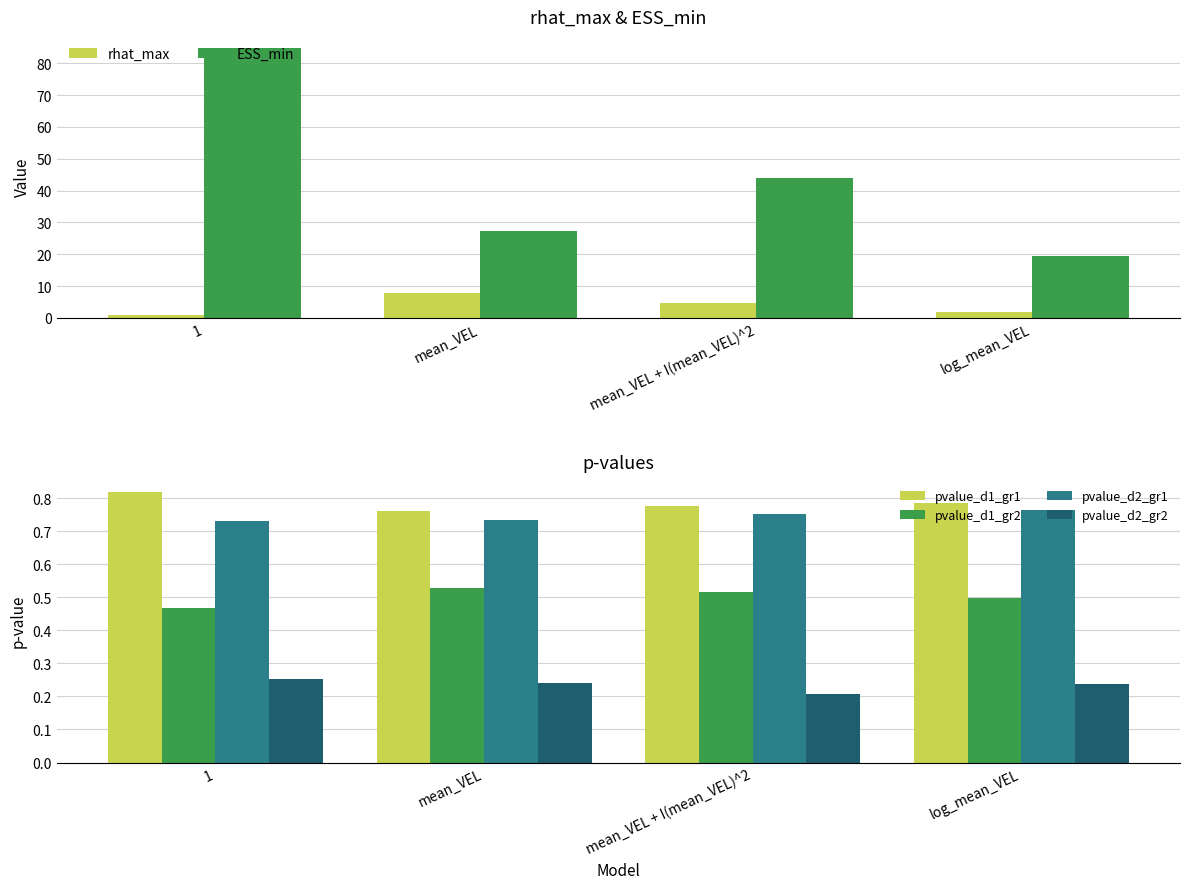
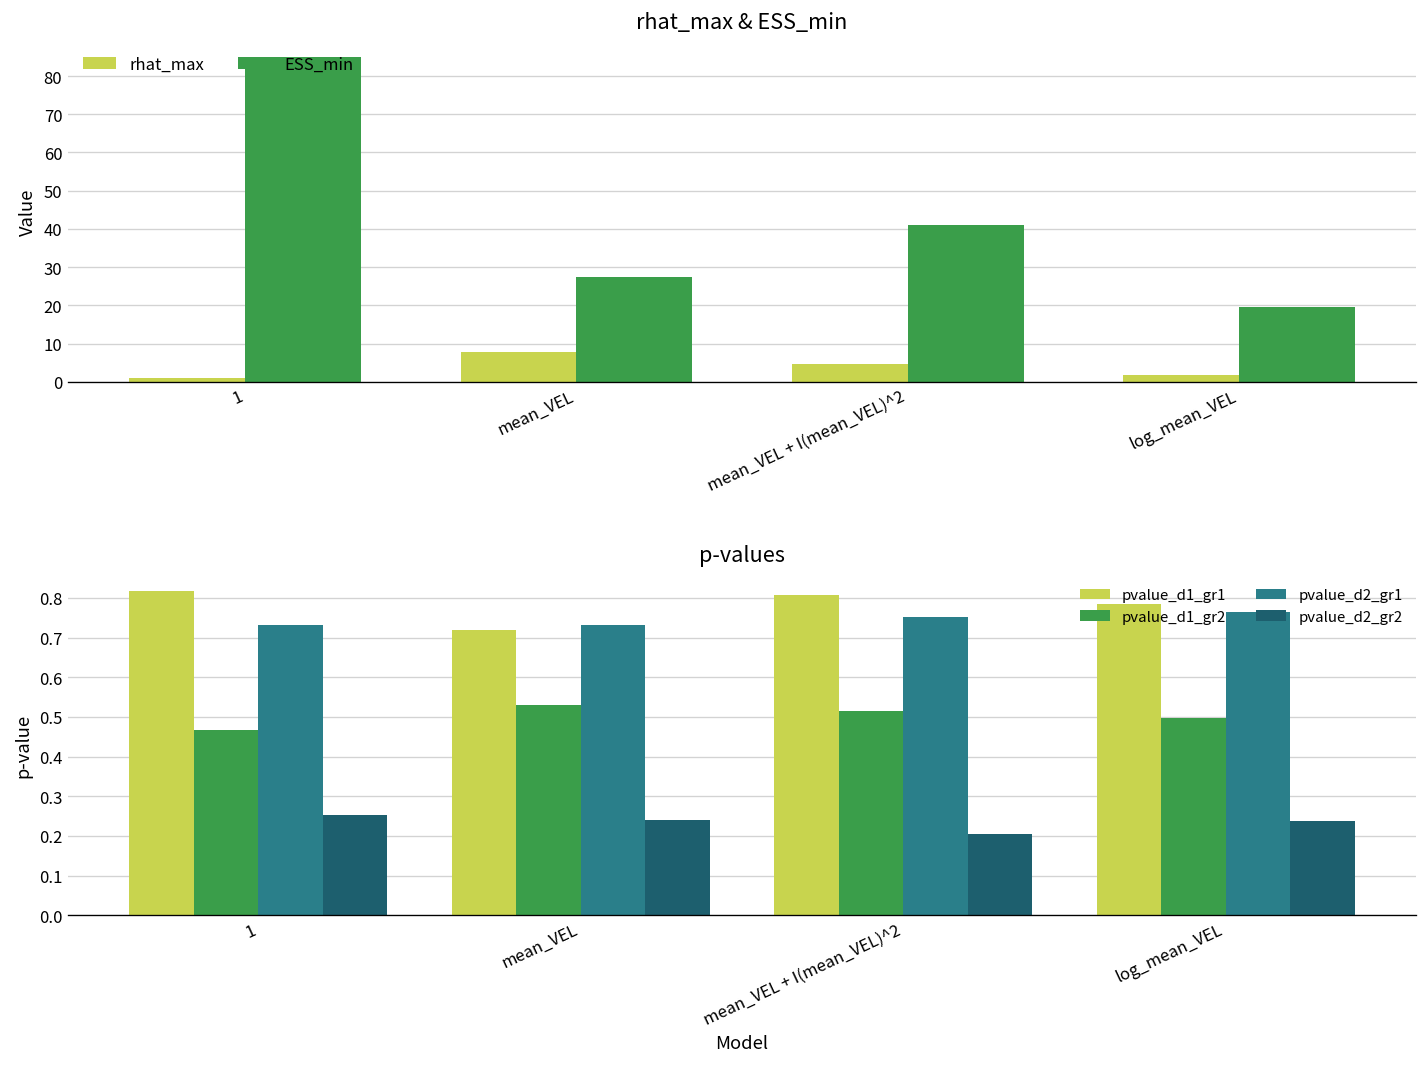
  {
    "rhat_max & ESS_min": {
      "rhat_max": {
        "1": 1,
        "mean_VEL": 8,
        "mean_VEL + I(mean_VEL)^2": 5,
        "log_mean_VEL": 2
      },
      "ESS_min": {
        "1": 85,
        "mean_VEL": 27,
-       "mean_VEL + I(mean_VEL)^2": 44,
+       "mean_VEL + I(mean_VEL)^2": 41,
        "log_mean_VEL": 20
      }
    },
    "p-values": {
      "pvalue_d1_gr1": {
        "1": 0.82,
-       "mean_VEL": 0.76,
-       "mean_VEL + I(mean_VEL)^2": 0.78,
+       "mean_VEL": 0.72,
+       "mean_VEL + I(mean_VEL)^2": 0.81,
        "log_mean_VEL": 0.79
      },
      "pvalue_d1_gr2": {
        "1": 0.47,
        "mean_VEL": 0.53,
        "mean_VEL + I(mean_VEL)^2": 0.52,
        "log_mean_VEL": 0.50
      }
    }
  }
